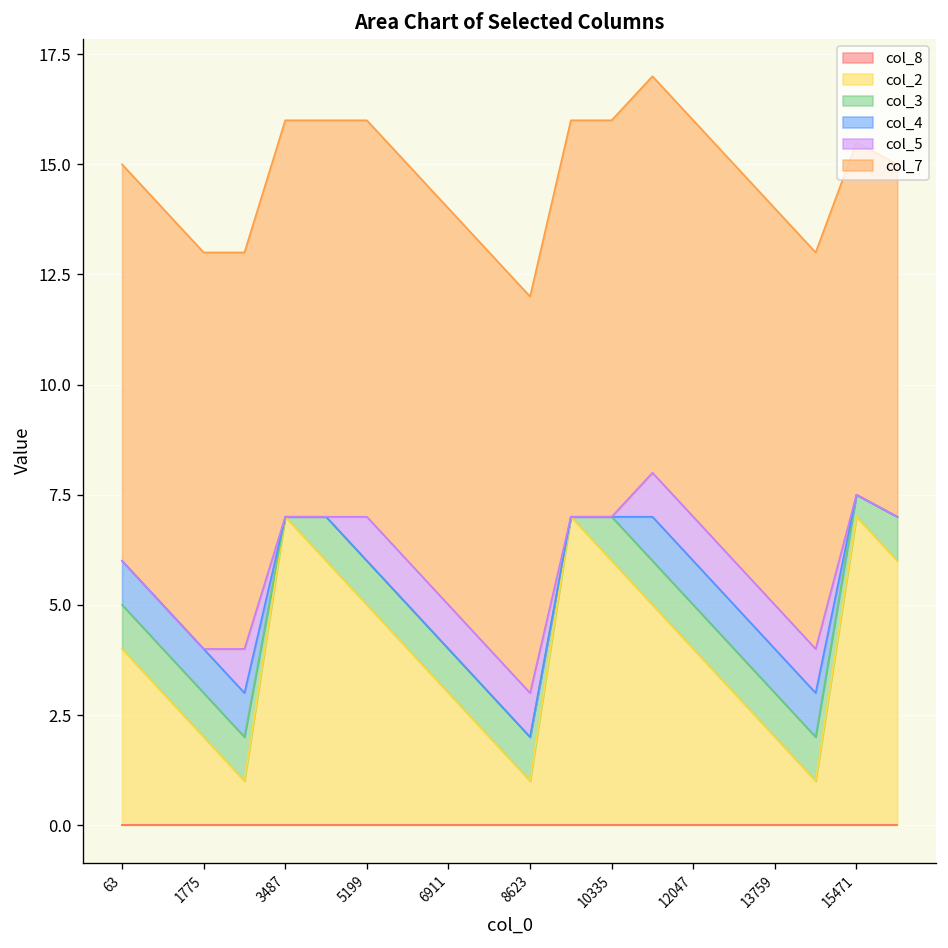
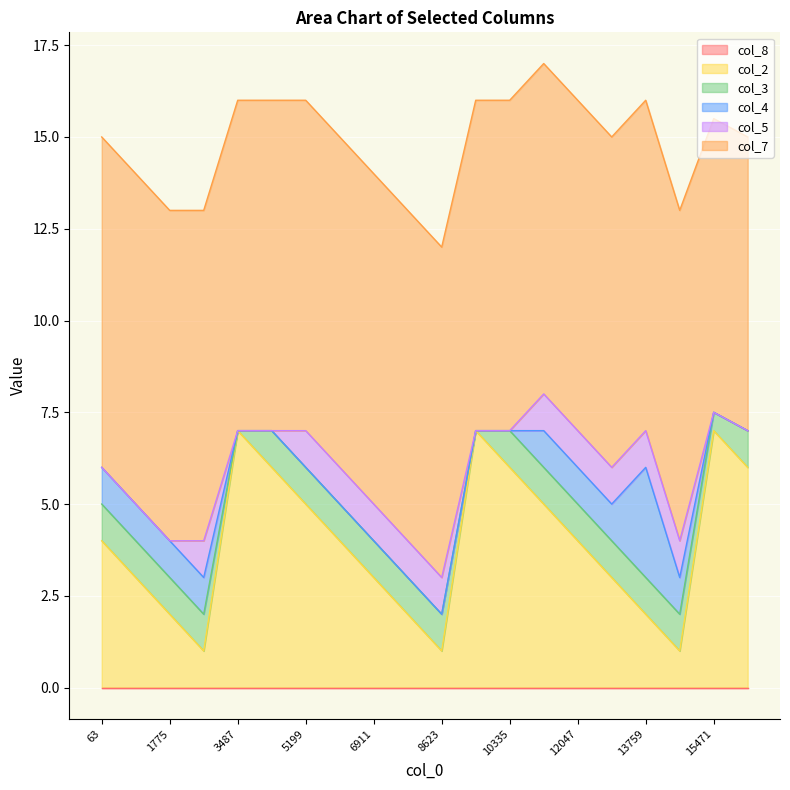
  {
    "col_3": {
      "63": 1,
      "1775": 1,
      "12047": 1,
      "13759": 1
    },
    "col_4": {
      "12047": 1,
-     "13759": 1
+     "13759": 3
    },
    "col_5": {
      "5199": 1,
      "6911": 1,
      "8623": 1,
      "12047": 1,
      "13759": 1
    }
  }
